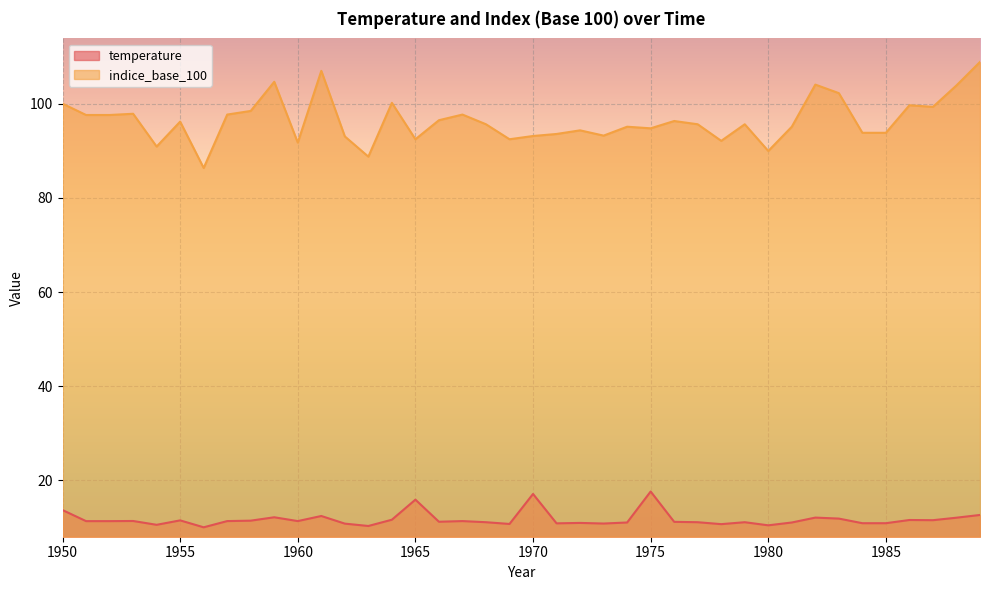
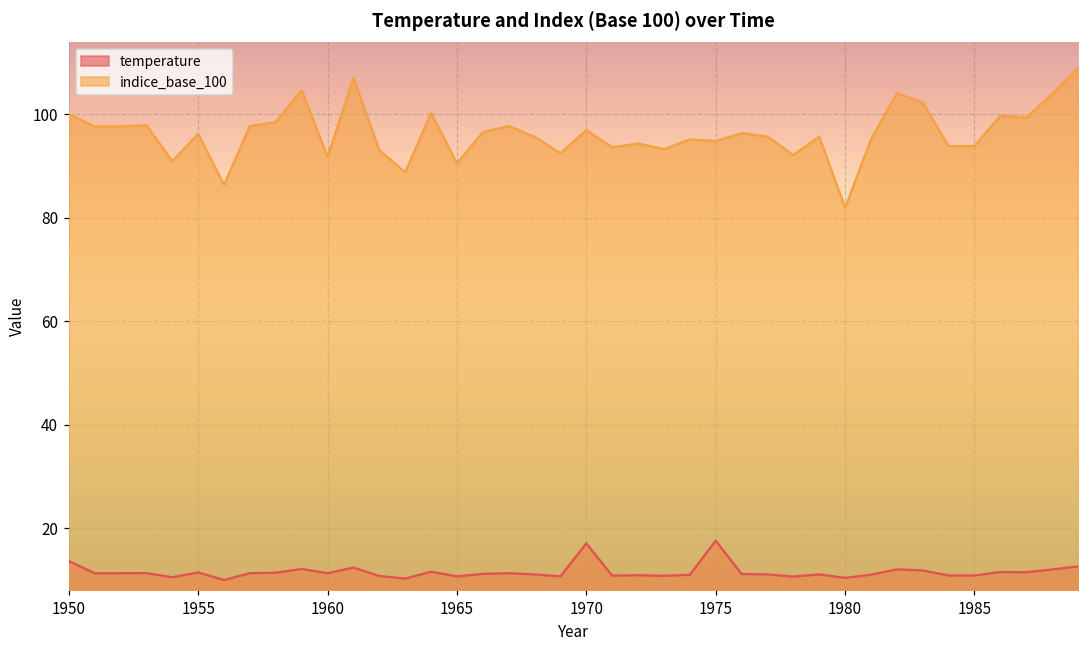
  {
    "temperature": {
      "1950": 14,
      "1955": 12,
      "1960": 11,
-     "1965": 16,
+     "1965": 11,
      "1970": 17,
      "1975": 18,
      "1980": 10,
      "1985": 11
    },
    "indice_base_100": {
      "1950": 100,
      "1955": 96,
      "1960": 92,
-     "1965": 92,
-     "1970": 93,
+     "1965": 90,
+     "1970": 97,
      "1975": 95,
-     "1980": 90,
+     "1980": 82,
      "1985": 94
    }
  }
